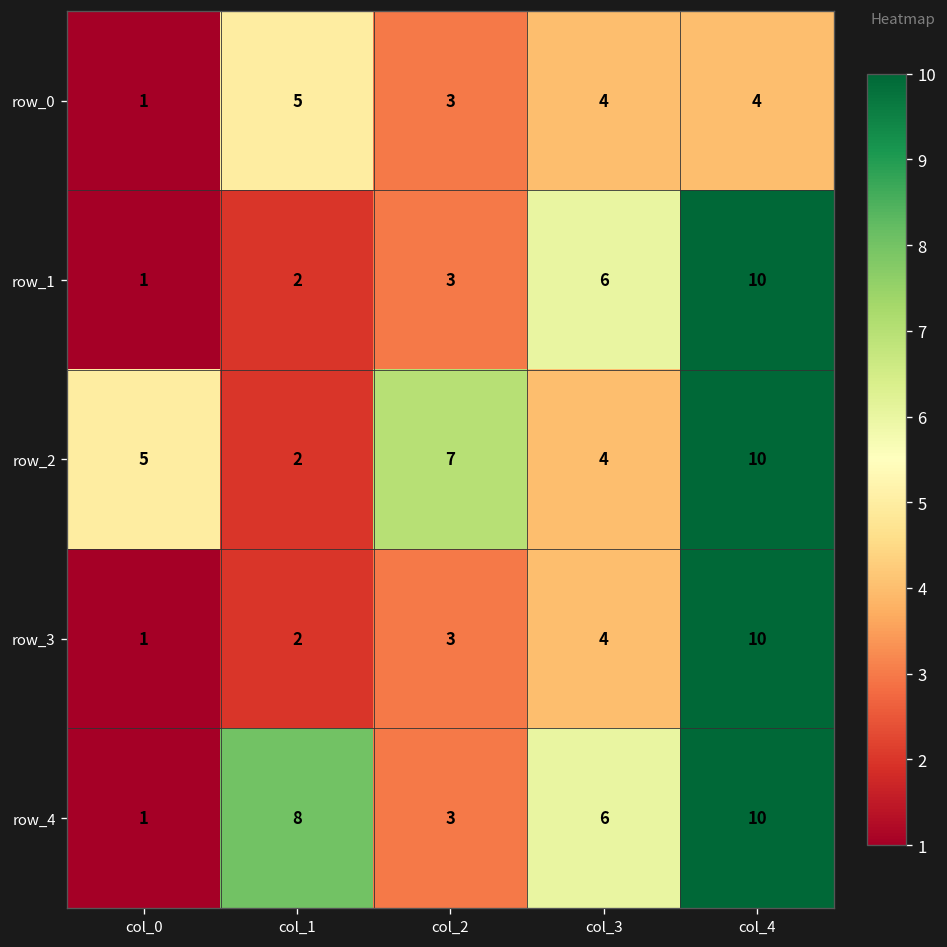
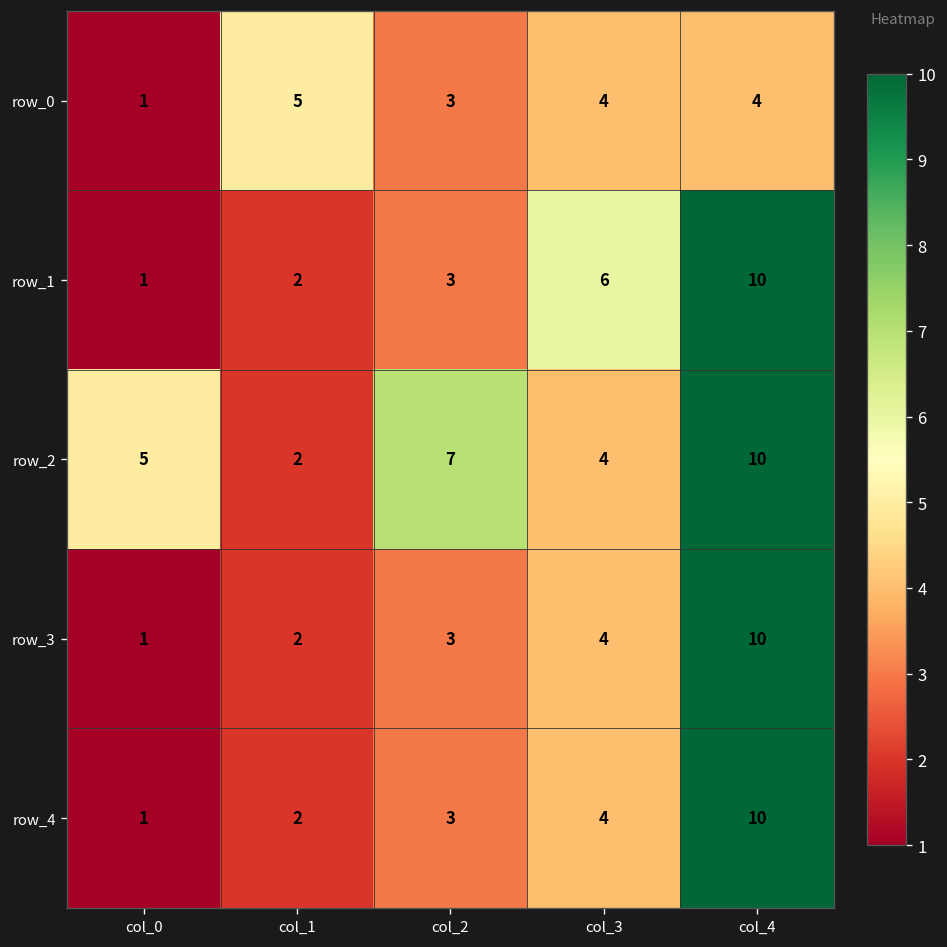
  {
    "row_0": {
      "col_0": 1,
      "col_1": 5,
      "col_2": 3,
      "col_3": 4,
      "col_4": 4
    },
    "row_1": {
      "col_0": 1,
      "col_1": 2,
      "col_2": 3,
      "col_3": 6,
      "col_4": 10
    },
    "row_2": {
      "col_0": 5,
      "col_1": 2,
      "col_2": 7,
      "col_3": 4,
      "col_4": 10
    },
    "row_3": {
      "col_0": 1,
      "col_1": 2,
      "col_2": 3,
      "col_3": 4,
      "col_4": 10
    },
    "row_4": {
      "col_0": 1,
-     "col_1": 8,
+     "col_1": 2,
      "col_2": 3,
-     "col_3": 6,
+     "col_3": 4,
      "col_4": 10
    }
  }
